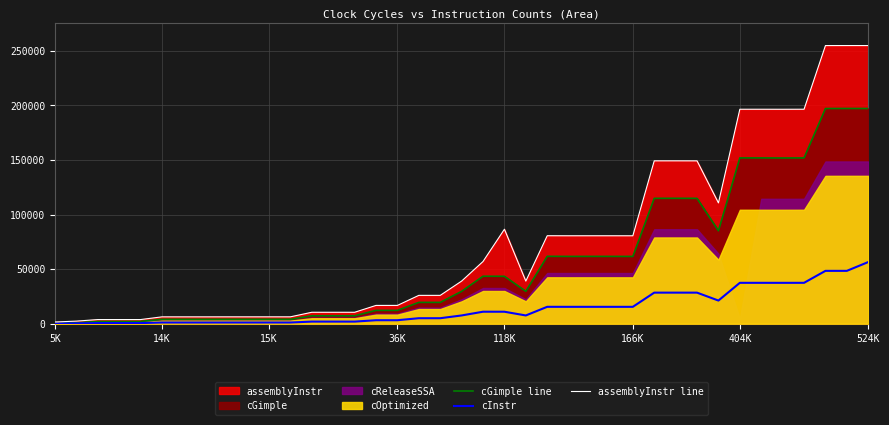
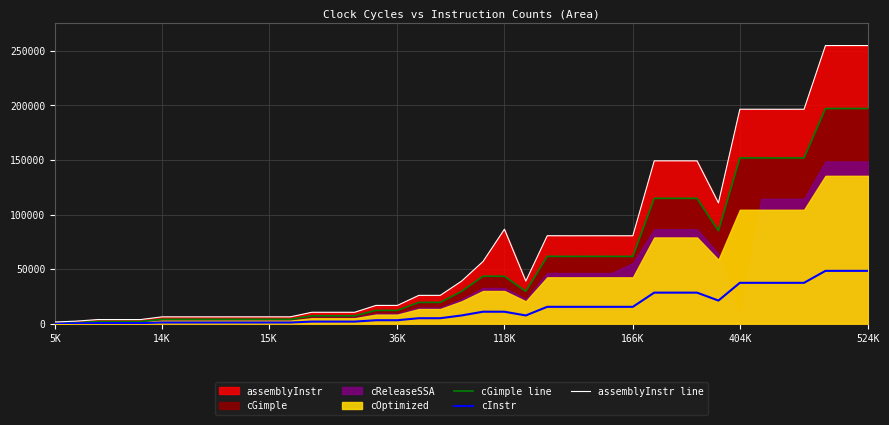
  {
    "cGimple": {
      "36K": 12000,
      "118K": 43000,
      "166K": 62000,
      "404K": 152000,
      "524K": 197000
    },
    "assemblyInstr": {
      "36K": 17000,
      "118K": 87000,
      "166K": 81000,
      "404K": 196000,
      "524K": 255000
    },
    "cInstr": {
      "36K": 3000,
      "118K": 11000,
      "166K": 15000,
      "404K": 37000,
-     "524K": 56000
+     "524K": 48000
    },
    "cReleaseSSA": {
      "118K": 33000,
-     "166K": 46000,
+     "166K": 55000,
      "404K": 5000,
      "524K": 149000
    },
    "cOptimized": {
      "118K": 30000,
      "166K": 42000,
      "404K": 104000,
      "524K": 135000
    }
  }
